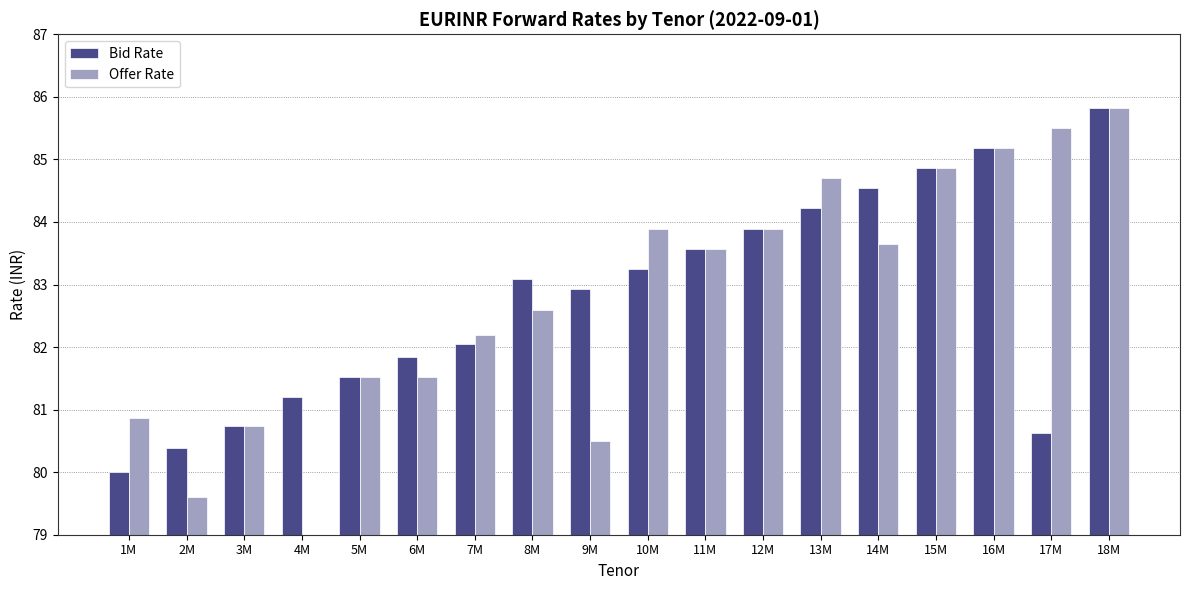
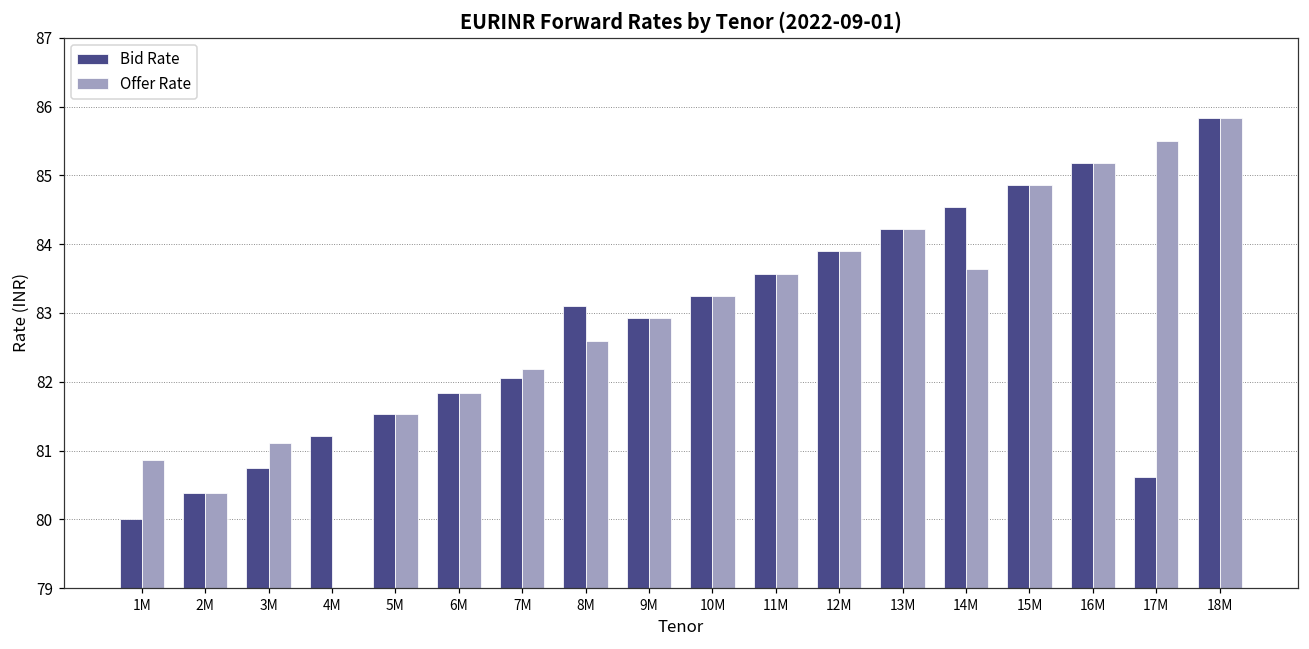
  {
    "Bid Rate": {
      "1M": 80.0,
      "2M": 80.4,
      "3M": 80.7,
      "4M": 81.2,
      "5M": 81.5,
      "6M": 81.8,
      "7M": 82.0,
      "8M": 83.1,
      "9M": 82.9,
      "10M": 83.2,
      "11M": 83.6,
      "12M": 83.9,
      "13M": 84.2,
      "14M": 84.5,
      "15M": 84.9,
      "16M": 85.2,
      "17M": 80.6,
      "18M": 85.8
    },
    "Offer Rate": {
      "1M": 80.9,
-     "2M": 79.6,
-     "3M": 80.7,
+     "2M": 80.4,
+     "3M": 81.1,
      "5M": 81.5,
-     "6M": 81.5,
+     "6M": 81.8,
      "7M": 82.2,
      "8M": 82.6,
-     "9M": 80.5,
-     "10M": 83.9,
+     "9M": 82.9,
+     "10M": 83.2,
      "11M": 83.6,
      "12M": 83.9,
-     "13M": 84.7,
+     "13M": 84.2,
      "14M": 83.6,
      "15M": 84.9,
      "16M": 85.2,
      "17M": 85.5,
      "18M": 85.8
    }
  }
